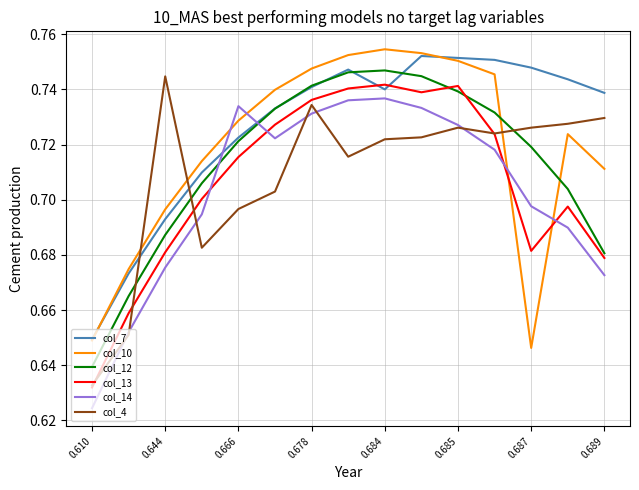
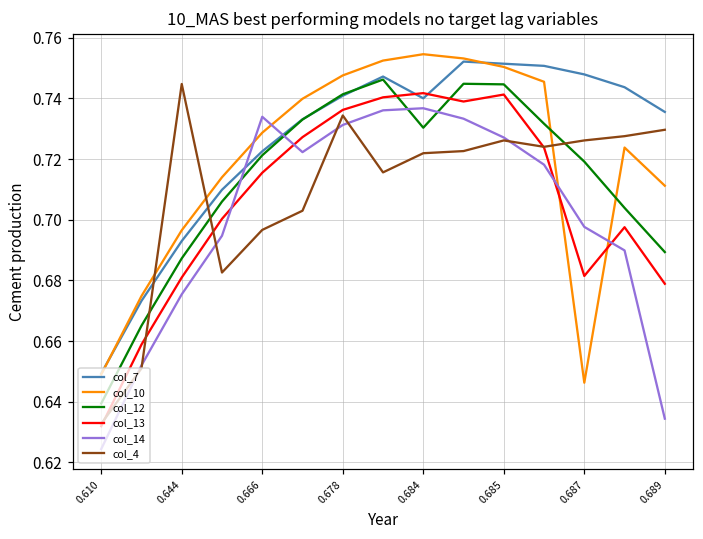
  {
    "col_7": {
      "0.644": 0.693,
      "0.666": 0.723,
      "0.684": 0.740,
      "0.685": 0.751,
      "0.687": 0.748,
-     "0.689": 0.739
+     "0.689": 0.736
    },
    "col_10": {
      "0.644": 0.697,
      "0.666": 0.729,
      "0.678": 0.748,
      "0.684": 0.755,
      "0.685": 0.750,
      "0.687": 0.646,
      "0.689": 0.711
    },
    "col_12": {
      "0.644": 0.687,
      "0.666": 0.721,
-     "0.684": 0.747,
-     "0.685": 0.739,
+     "0.684": 0.730,
+     "0.685": 0.745,
      "0.687": 0.719,
-     "0.689": 0.681
+     "0.689": 0.689
    },
    "col_13": {
      "0.644": 0.681,
      "0.666": 0.715,
      "0.678": 0.736,
      "0.684": 0.742,
      "0.685": 0.741,
      "0.687": 0.681,
      "0.689": 0.679
    },
    "col_14": {
      "0.644": 0.675,
      "0.666": 0.734,
      "0.678": 0.731,
      "0.684": 0.737,
      "0.685": 0.727,
      "0.687": 0.698,
-     "0.689": 0.673
+     "0.689": 0.634
    },
    "col_4": {
      "0.644": 0.745,
      "0.666": 0.697,
      "0.678": 0.734,
      "0.684": 0.722,
      "0.685": 0.726,
      "0.687": 0.726,
      "0.689": 0.730
    }
  }
